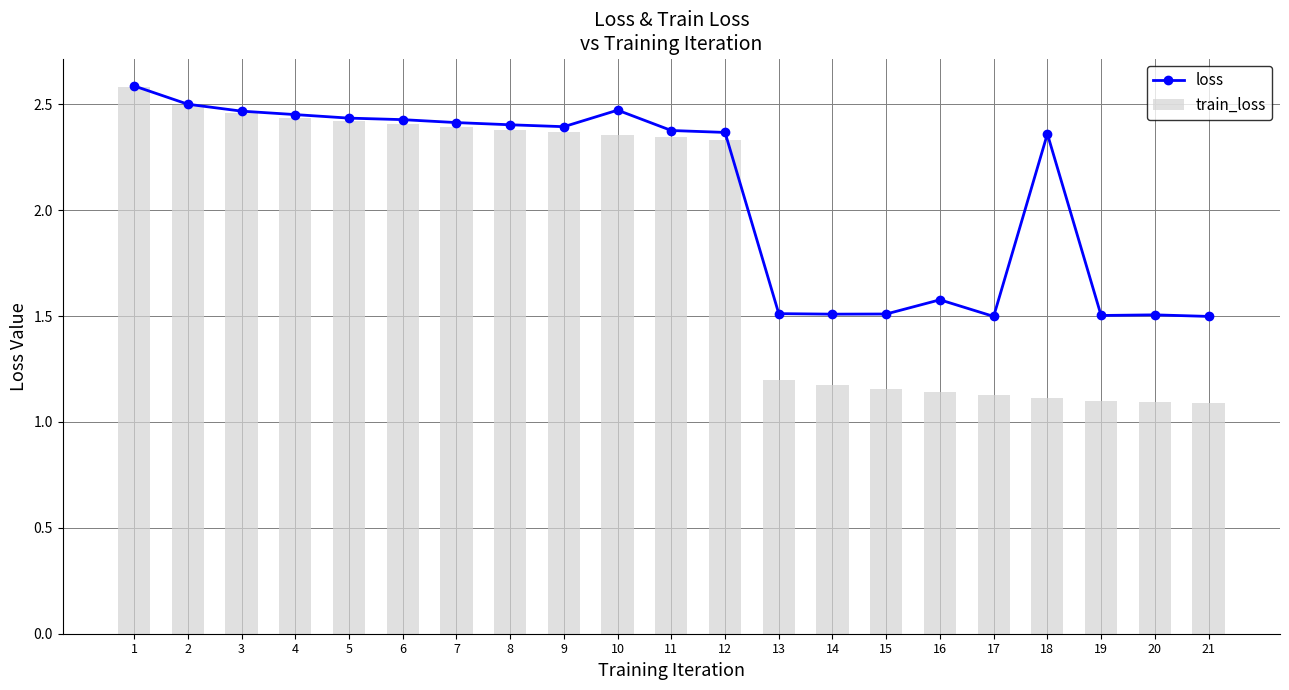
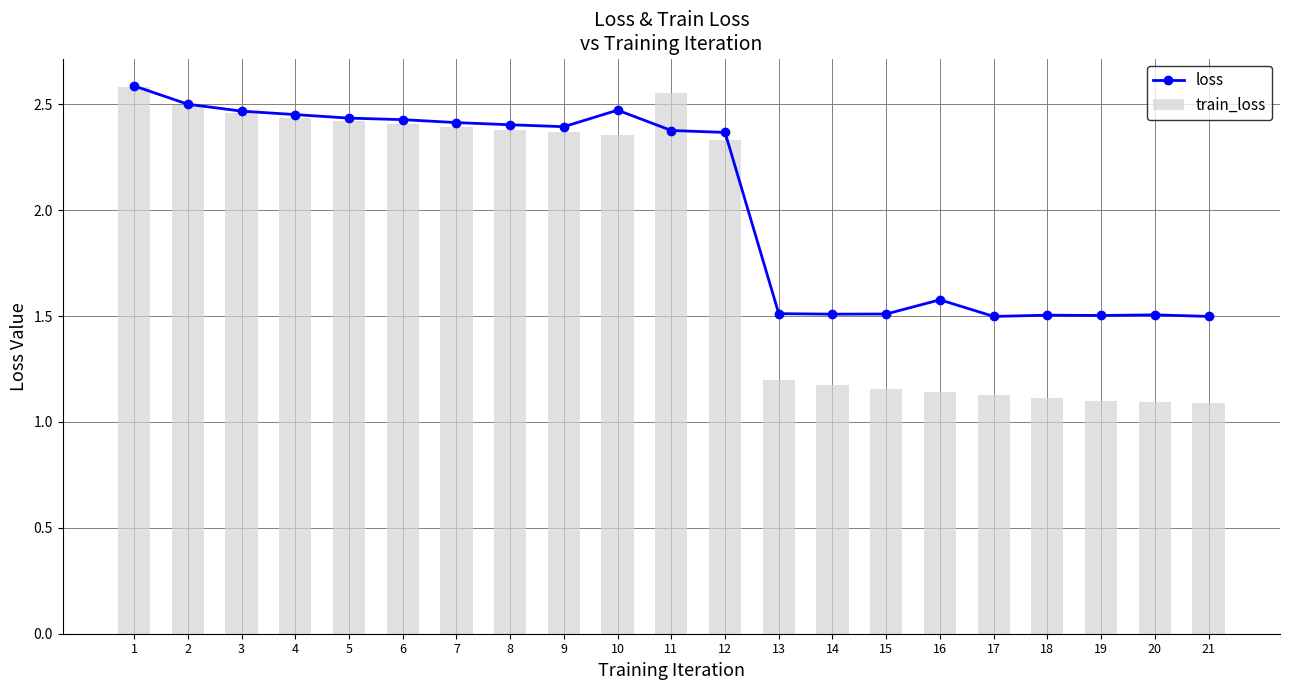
  {
    "loss": {
      "1": 2.59,
      "2": 2.50,
      "3": 2.47,
      "4": 2.45,
      "5": 2.44,
      "6": 2.43,
      "7": 2.41,
      "8": 2.40,
      "9": 2.39,
      "10": 2.47,
      "11": 2.38,
      "12": 2.37,
      "13": 1.51,
      "14": 1.51,
      "15": 1.51,
      "16": 1.58,
      "17": 1.50,
-     "18": 2.36,
+     "18": 1.50,
      "19": 1.50,
      "20": 1.51,
      "21": 1.50
    },
    "train_loss": {
      "1": 2.58,
      "2": 2.50,
      "3": 2.46,
      "4": 2.44,
      "5": 2.42,
      "6": 2.41,
      "7": 2.39,
      "8": 2.38,
      "9": 2.37,
      "10": 2.36,
-     "11": 2.34,
+     "11": 2.55,
      "12": 2.33,
      "13": 1.20,
      "14": 1.17,
      "15": 1.16,
      "16": 1.14,
      "17": 1.13,
      "18": 1.11,
      "19": 1.10,
      "20": 1.09,
      "21": 1.09
    }
  }
